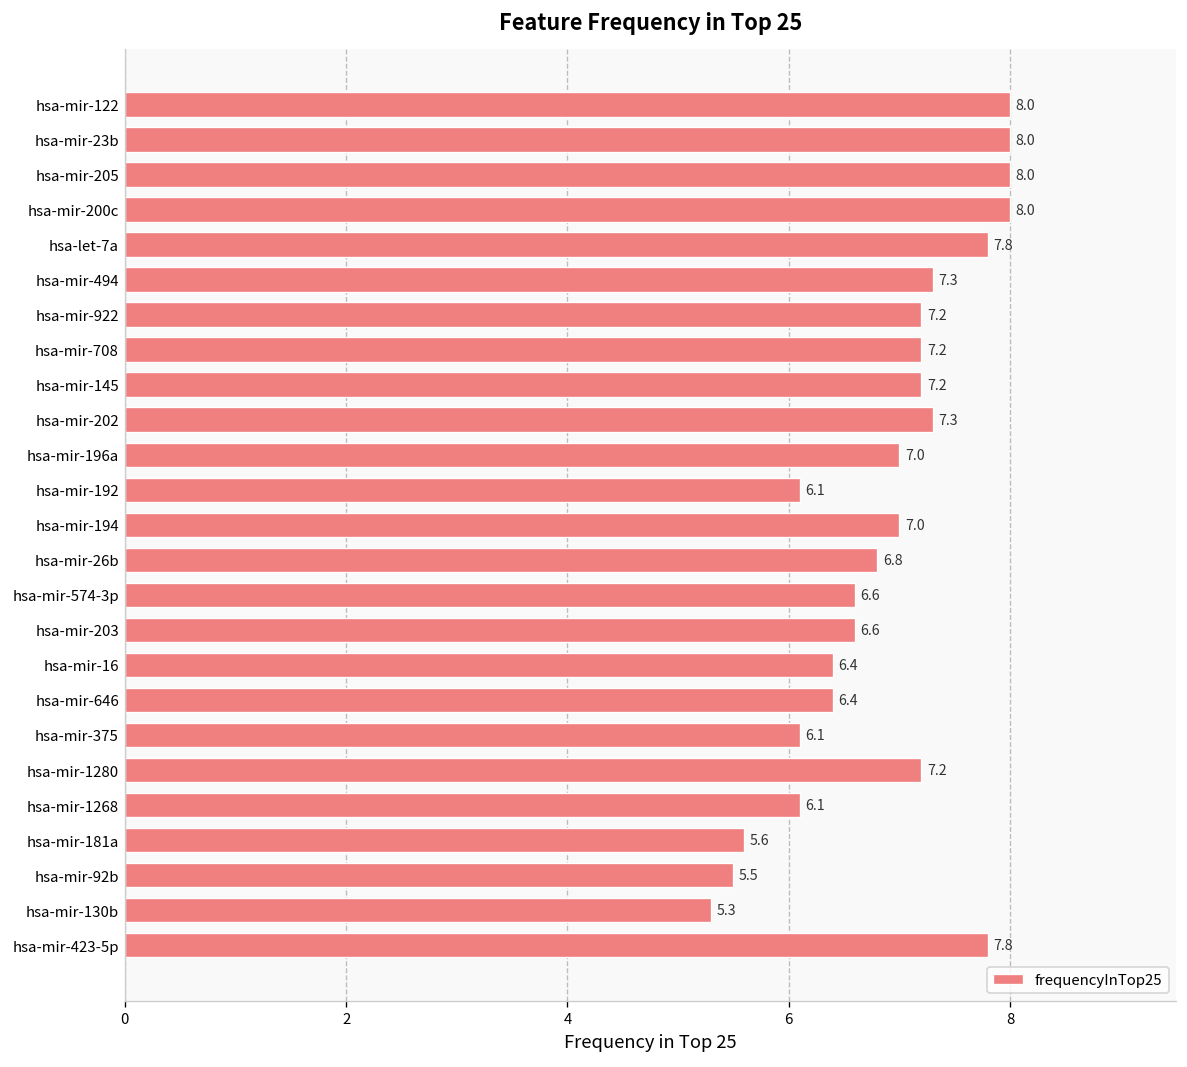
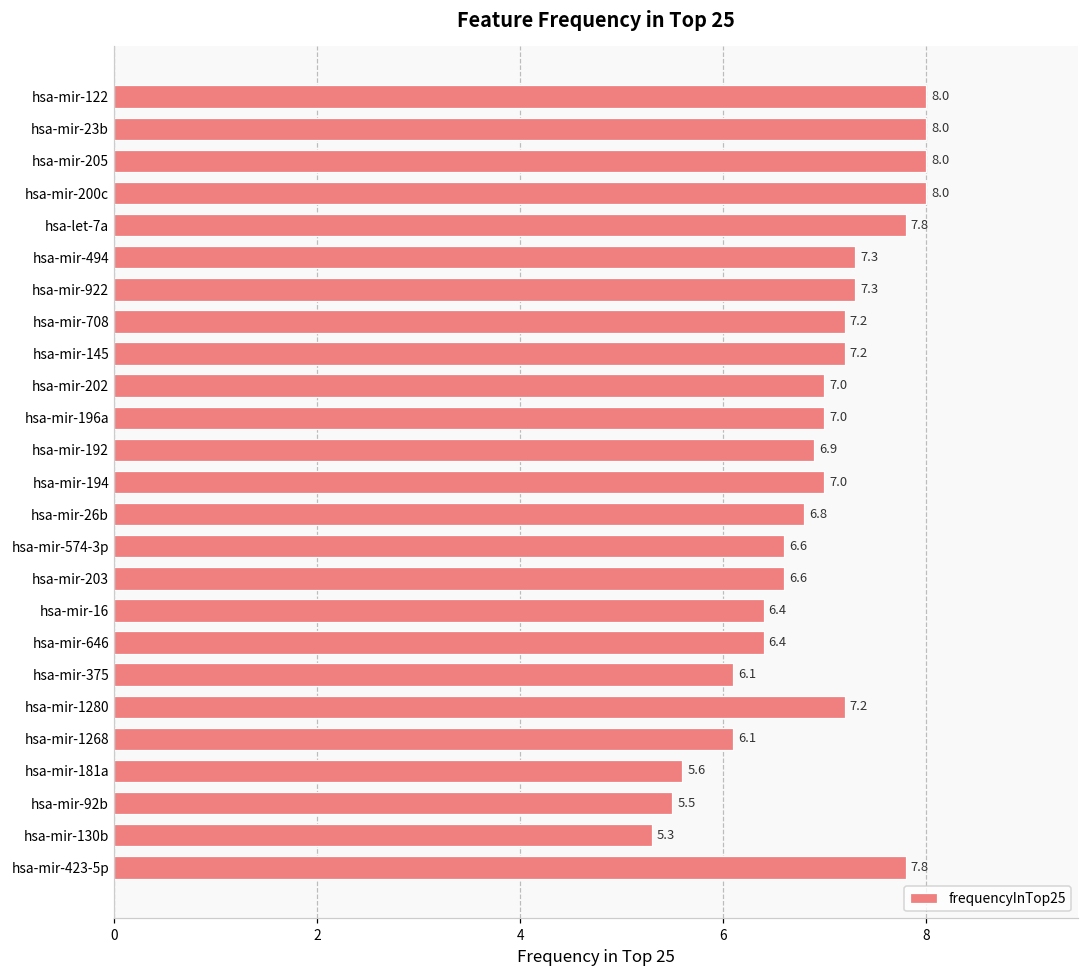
  {
    "hsa-mir-122": 8.0,
    "hsa-mir-23b": 8.0,
    "hsa-mir-205": 8.0,
    "hsa-mir-200c": 8.0,
    "hsa-let-7a": 7.8,
    "hsa-mir-494": 7.3,
-   "hsa-mir-922": 7.2,
+   "hsa-mir-922": 7.3,
    "hsa-mir-708": 7.2,
    "hsa-mir-145": 7.2,
-   "hsa-mir-202": 7.3,
+   "hsa-mir-202": 7.0,
    "hsa-mir-196a": 7.0,
-   "hsa-mir-192": 6.1,
+   "hsa-mir-192": 6.9,
    "hsa-mir-194": 7.0,
    "hsa-mir-26b": 6.8,
    "hsa-mir-574-3p": 6.6,
    "hsa-mir-203": 6.6,
    "hsa-mir-16": 6.4,
    "hsa-mir-646": 6.4,
    "hsa-mir-375": 6.1,
    "hsa-mir-1280": 7.2,
    "hsa-mir-1268": 6.1,
    "hsa-mir-181a": 5.6,
    "hsa-mir-92b": 5.5,
    "hsa-mir-130b": 5.3,
    "hsa-mir-423-5p": 7.8
  }
